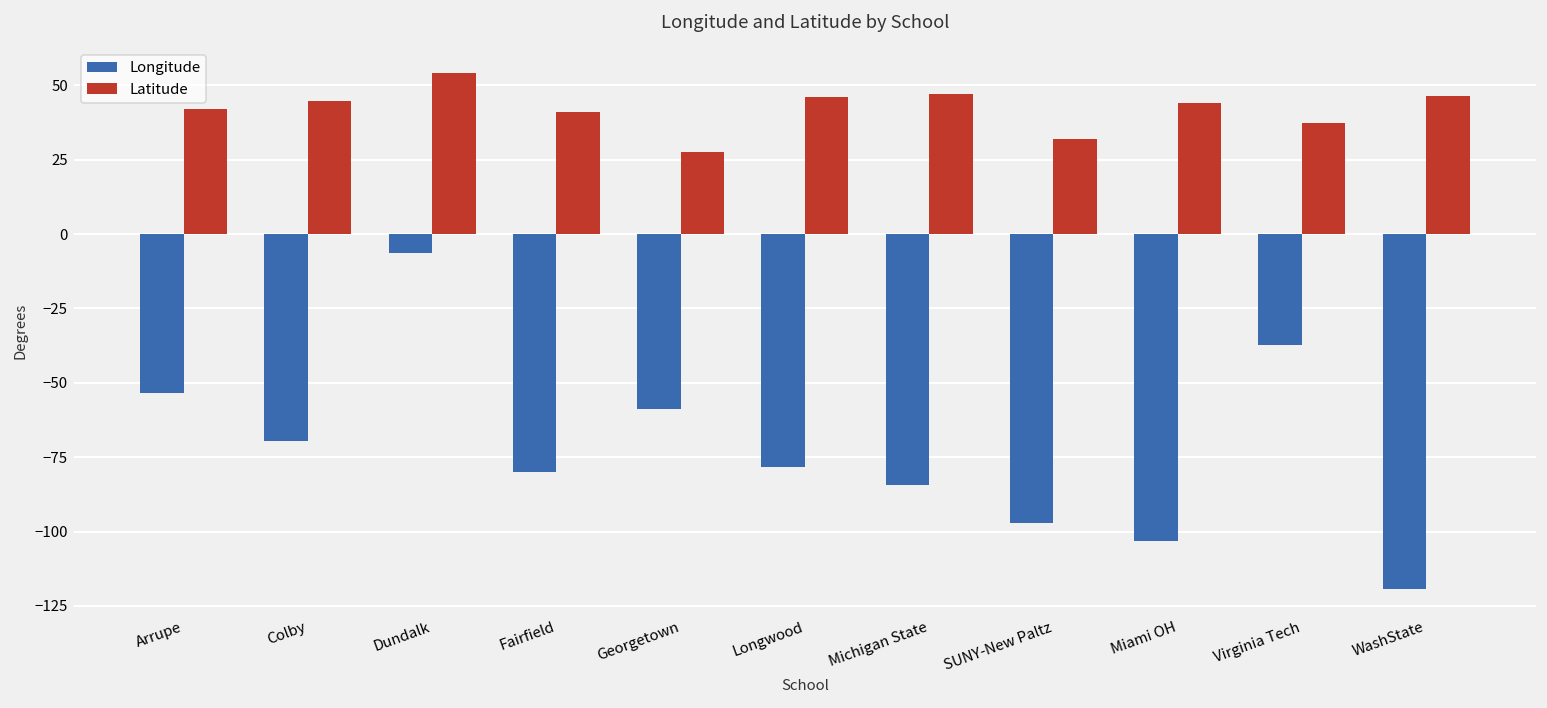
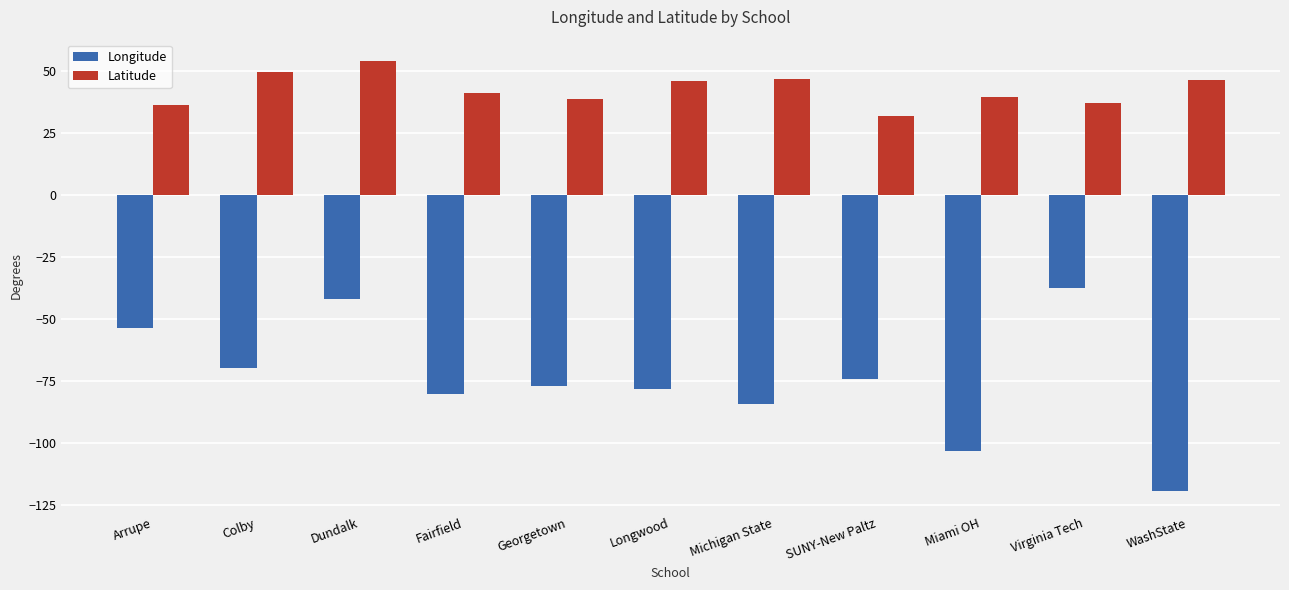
  {
    "Longitude": {
      "Arrupe": -54,
      "Colby": -70,
-     "Dundalk": -6,
+     "Dundalk": -42,
      "Fairfield": -80,
-     "Georgetown": -59,
+     "Georgetown": -77,
      "Longwood": -78,
      "Michigan State": -84,
-     "SUNY-New Paltz": -97,
+     "SUNY-New Paltz": -74,
      "Miami OH": -103,
      "Virginia Tech": -37,
      "WashState": -119
    },
    "Latitude": {
-     "Arrupe": 42,
-     "Colby": 45,
+     "Arrupe": 36,
+     "Colby": 50,
      "Dundalk": 54,
      "Fairfield": 41,
-     "Georgetown": 28,
+     "Georgetown": 39,
      "Longwood": 46,
      "Michigan State": 47,
      "SUNY-New Paltz": 32,
-     "Miami OH": 44,
+     "Miami OH": 40,
      "Virginia Tech": 37,
      "WashState": 46
    }
  }
